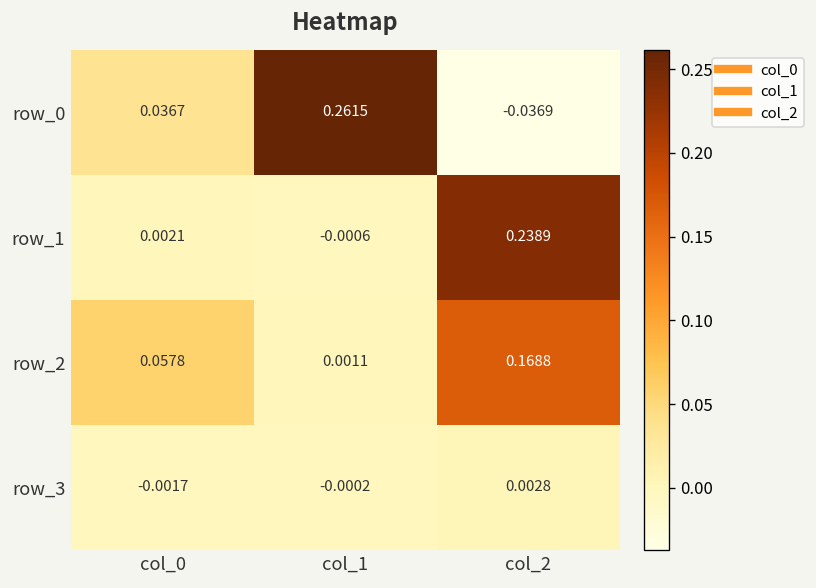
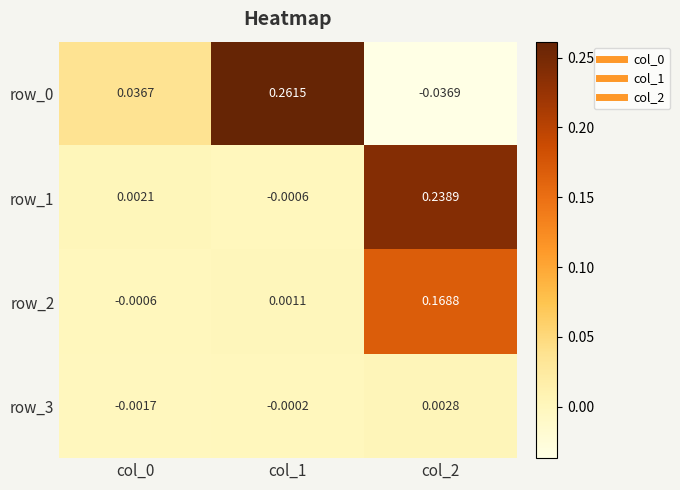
  {
    "row_0": {
      "col_0": 0.0367,
      "col_1": 0.2615,
      "col_2": -0.0369
    },
    "row_1": {
      "col_0": 0.0021,
      "col_1": -0.0006,
      "col_2": 0.2389
    },
    "row_2": {
-     "col_0": 0.0578,
+     "col_0": -0.0006,
      "col_1": 0.0011,
      "col_2": 0.1688
    },
    "row_3": {
      "col_0": -0.0017,
      "col_1": -0.0002,
      "col_2": 0.0028
    }
  }
